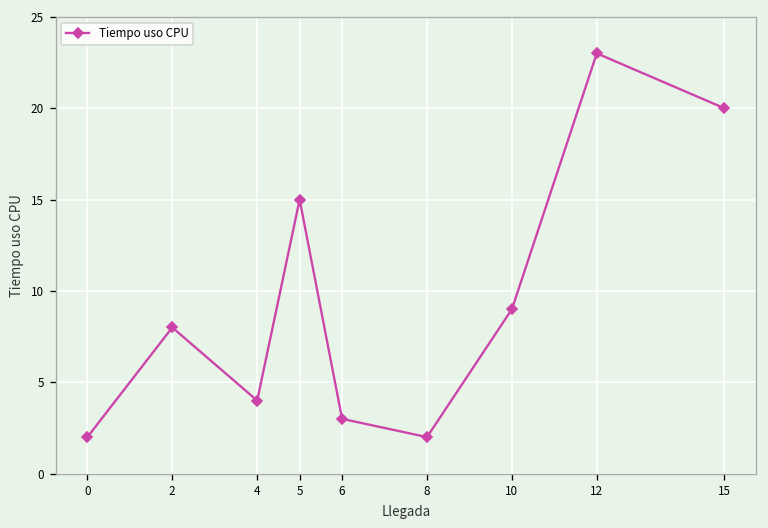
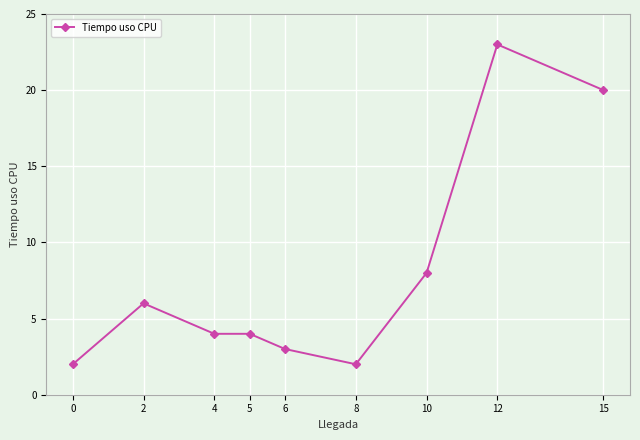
  {
    "0": 2,
-   "2": 8,
+   "2": 6,
    "4": 4,
-   "5": 15,
+   "5": 4,
    "6": 3,
    "8": 2,
-   "10": 9,
+   "10": 8,
    "12": 23,
    "15": 20
  }
